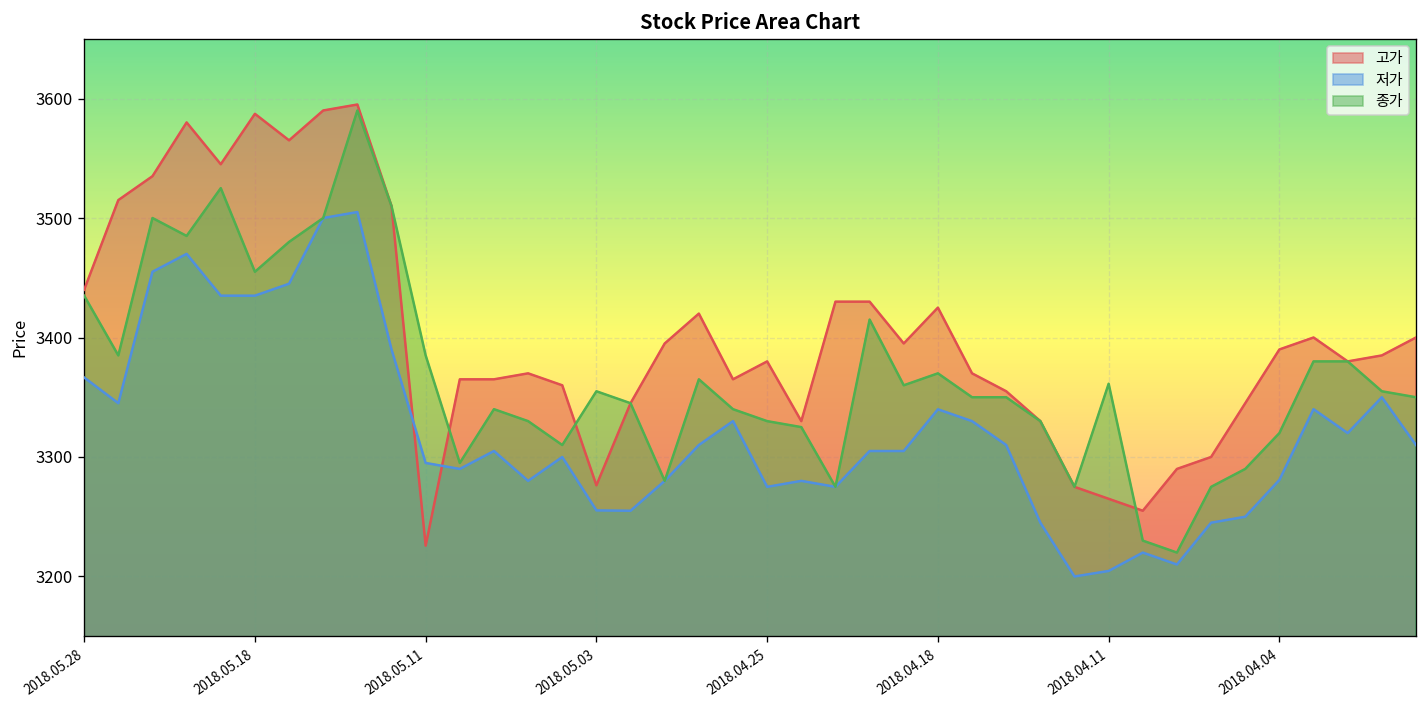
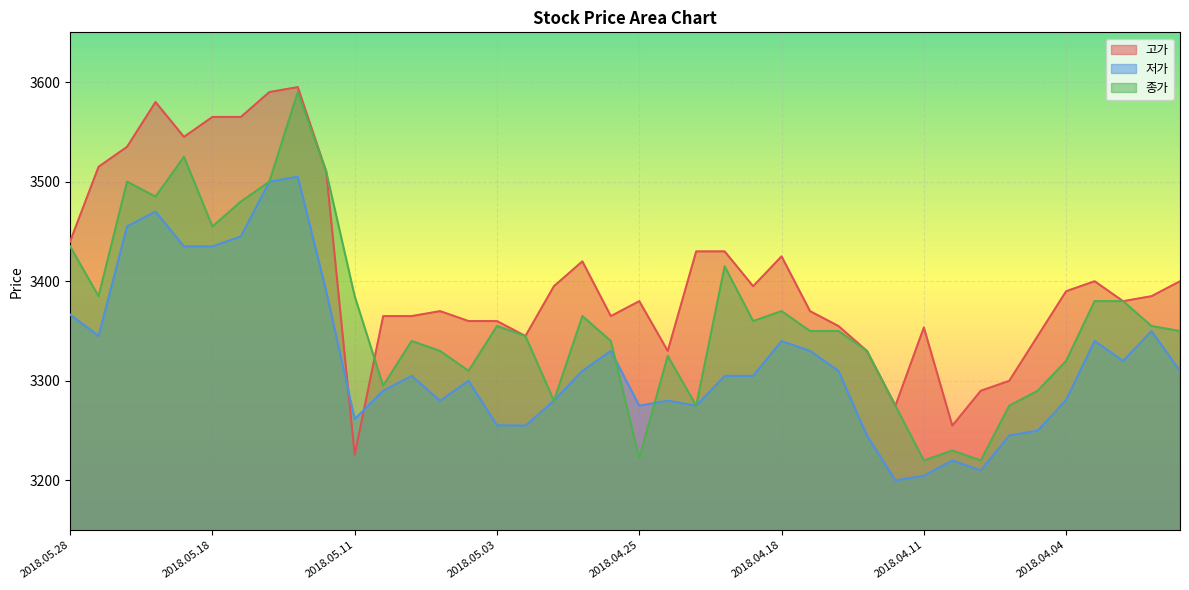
  {
    "고가": {
      "2018.05.28": 3440,
-     "2018.05.18": 3590,
+     "2018.05.18": 3570,
      "2018.05.11": 3230,
-     "2018.05.03": 3280,
+     "2018.05.03": 3360,
      "2018.04.25": 3380,
      "2018.04.18": 3430,
-     "2018.04.11": 3270,
+     "2018.04.11": 3350,
      "2018.04.04": 3390
    },
    "저가": {
      "2018.05.28": 3370,
      "2018.05.18": 3440,
-     "2018.05.11": 3300,
+     "2018.05.11": 3260,
      "2018.05.03": 3260,
      "2018.04.25": 3280,
      "2018.04.18": 3340,
      "2018.04.11": 3200,
      "2018.04.04": 3280
    },
    "종가": {
      "2018.05.28": 3440,
      "2018.05.18": 3460,
      "2018.05.11": 3390,
      "2018.05.03": 3360,
-     "2018.04.25": 3330,
+     "2018.04.25": 3220,
      "2018.04.18": 3370,
-     "2018.04.11": 3360,
+     "2018.04.11": 3220,
      "2018.04.04": 3320
    }
  }
